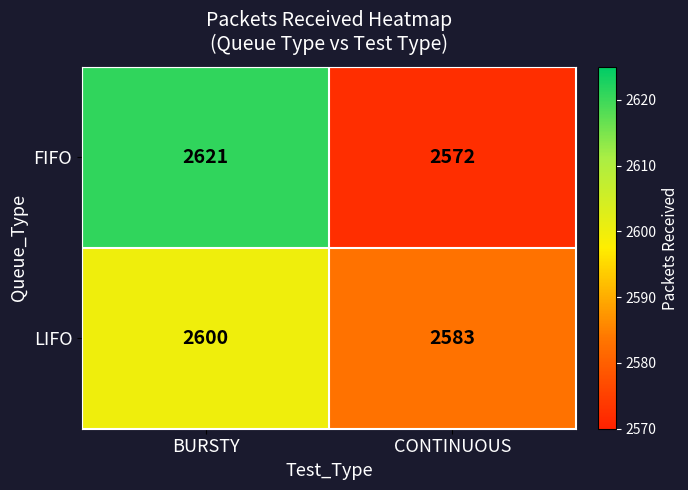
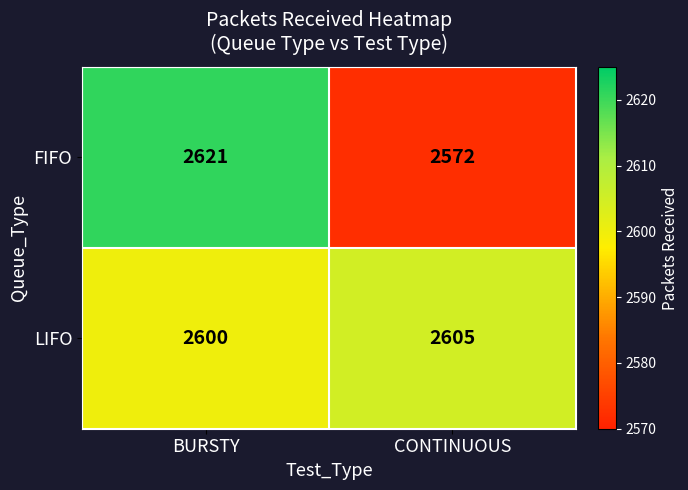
  {
    "FIFO": {
      "BURSTY": 2621,
      "CONTINUOUS": 2572
    },
    "LIFO": {
      "BURSTY": 2600,
-     "CONTINUOUS": 2583
+     "CONTINUOUS": 2605
    }
  }
